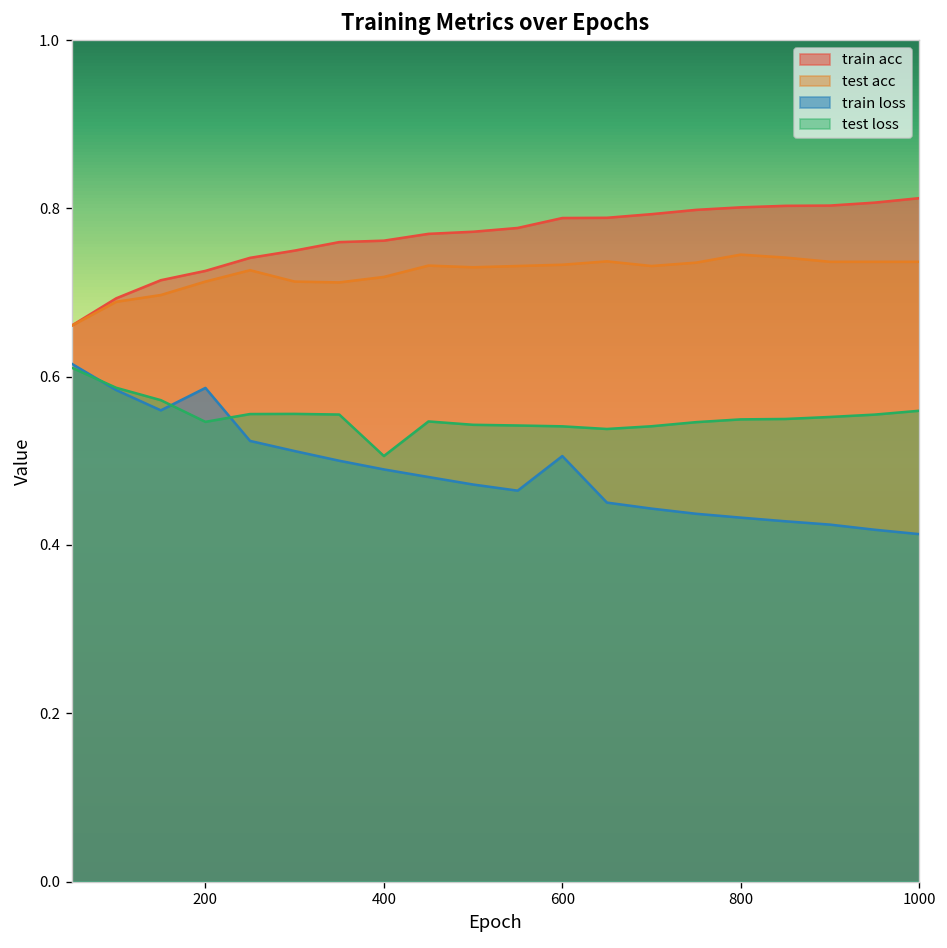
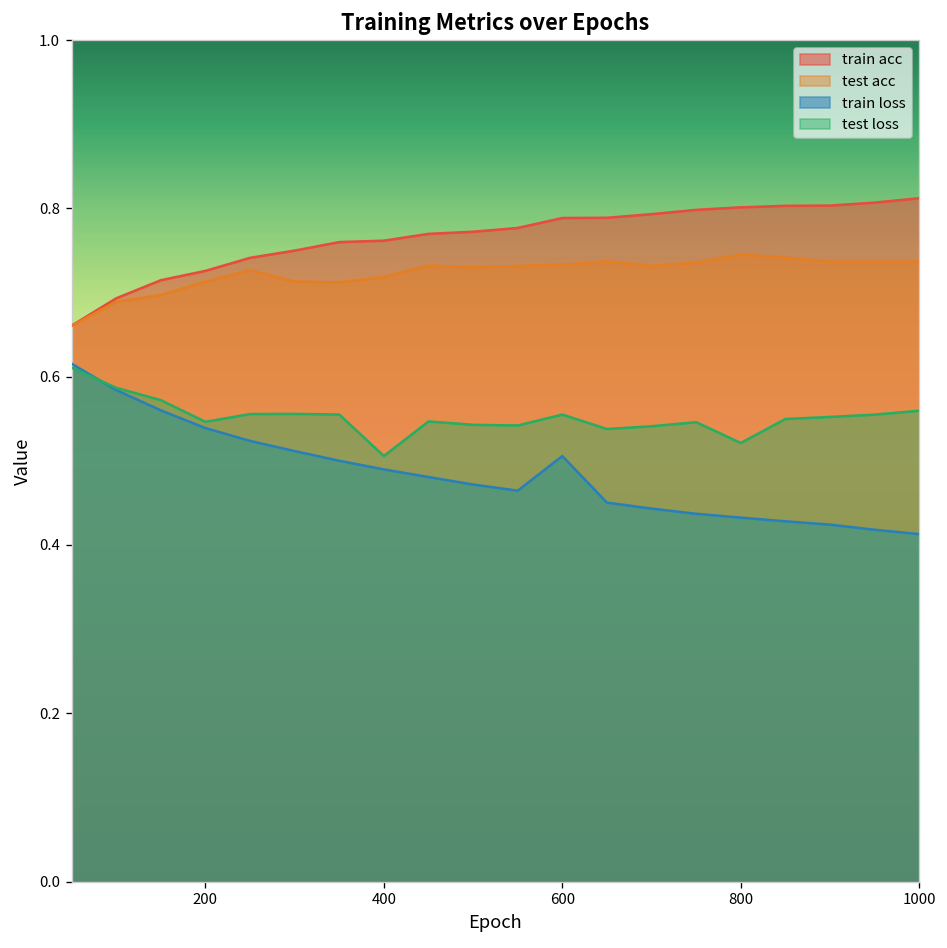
  {
    "train loss": {
-     "200": 0.59,
+     "200": 0.54,
      "400": 0.49,
      "600": 0.51,
      "800": 0.43,
      "1000": 0.41
    },
    "test loss": {
      "200": 0.55,
      "400": 0.51,
-     "600": 0.54,
-     "800": 0.55,
+     "600": 0.55,
+     "800": 0.52,
      "1000": 0.56
    }
  }
